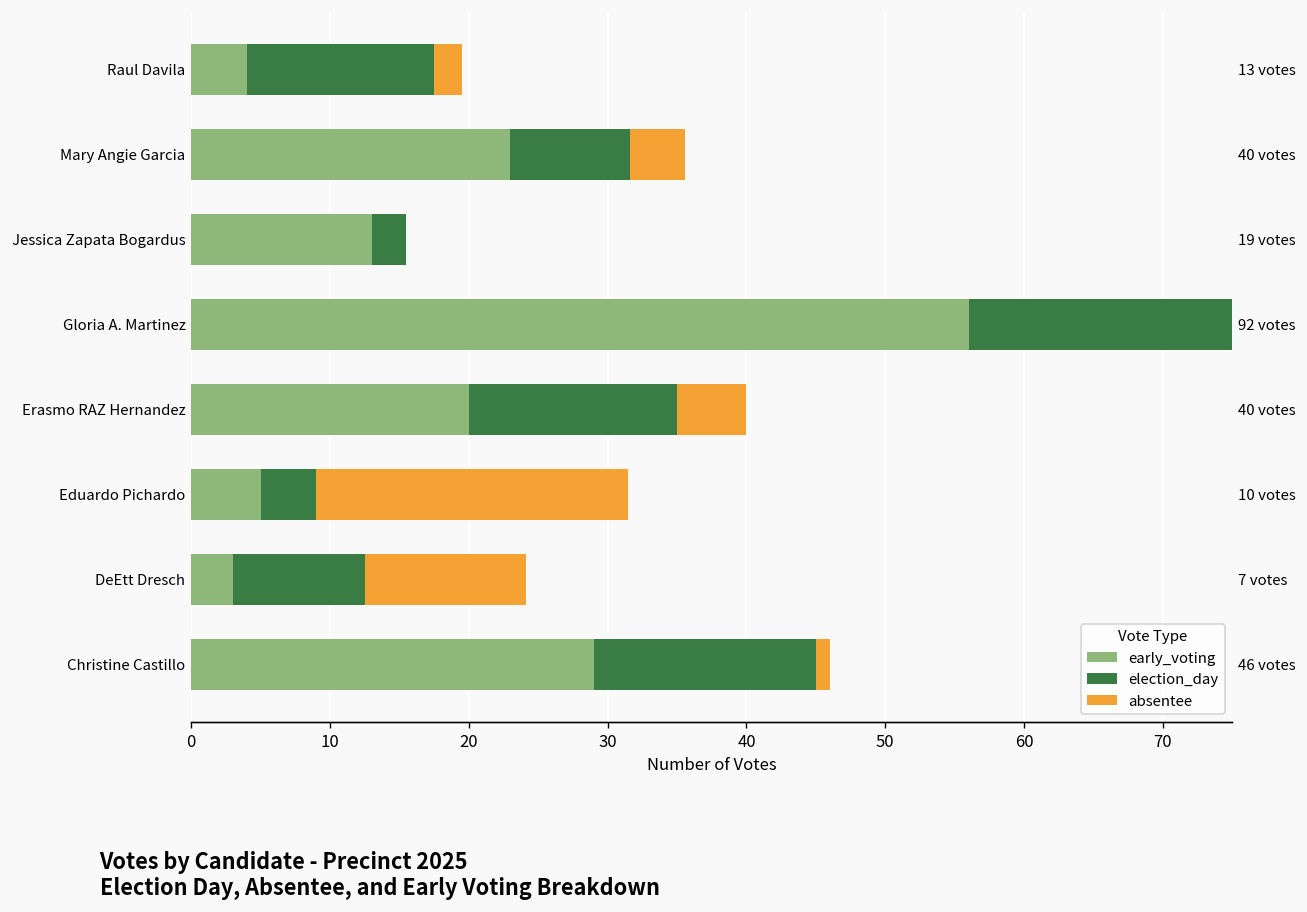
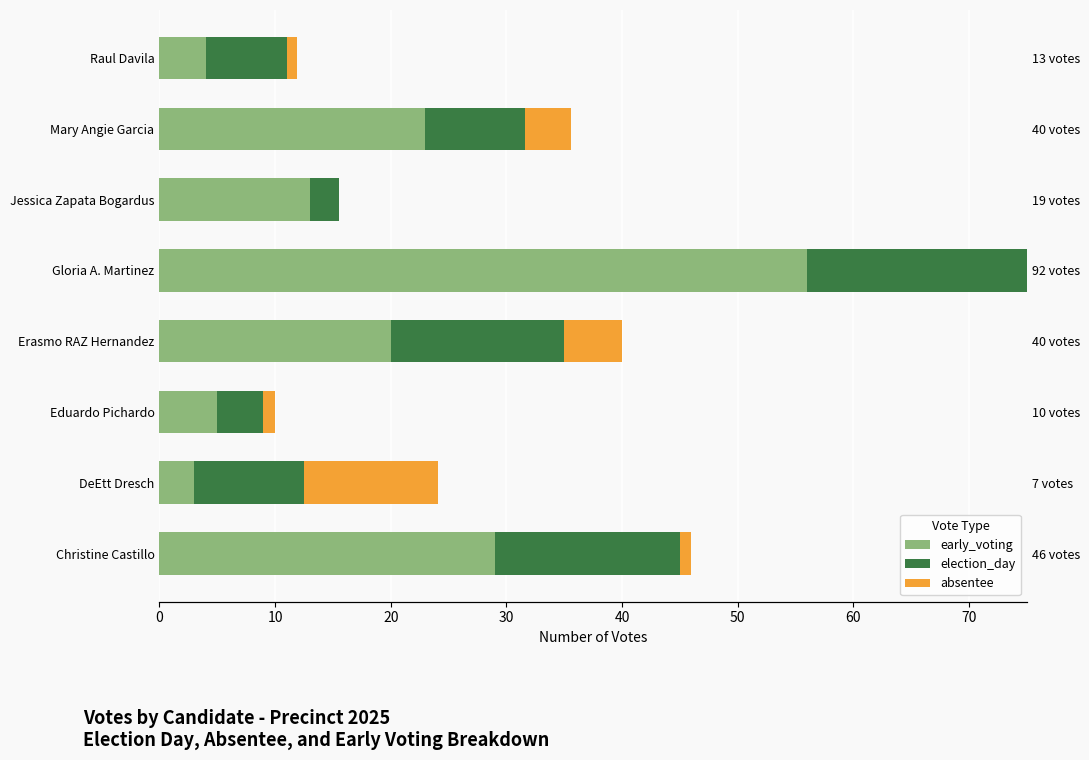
  {
    "early_voting": {
      "Raul Davila": 4.0,
      "Mary Angie Garcia": 23.0,
      "Jessica Zapata Bogardus": 13.0,
      "Gloria A. Martinez": 56.0,
      "Erasmo RAZ Hernandez": 20.0,
      "Eduardo Pichardo": 5.0,
      "DeEtt Dresch": 3.0,
      "Christine Castillo": 29.0
    },
    "election_day": {
-     "Raul Davila": 13.5,
+     "Raul Davila": 7.0,
      "Mary Angie Garcia": 8.6,
      "Jessica Zapata Bogardus": 2.5,
      "Erasmo RAZ Hernandez": 15.0,
      "Eduardo Pichardo": 4.0,
      "DeEtt Dresch": 9.5,
      "Christine Castillo": 16.0
    },
    "absentee": {
-     "Raul Davila": 2.0,
+     "Raul Davila": 0.9,
      "Mary Angie Garcia": 4.0,
      "Jessica Zapata Bogardus": 0.0,
      "Erasmo RAZ Hernandez": 5.0,
-     "Eduardo Pichardo": 22.5,
+     "Eduardo Pichardo": 1.0,
      "DeEtt Dresch": 11.6,
      "Christine Castillo": 1.0
    }
  }
